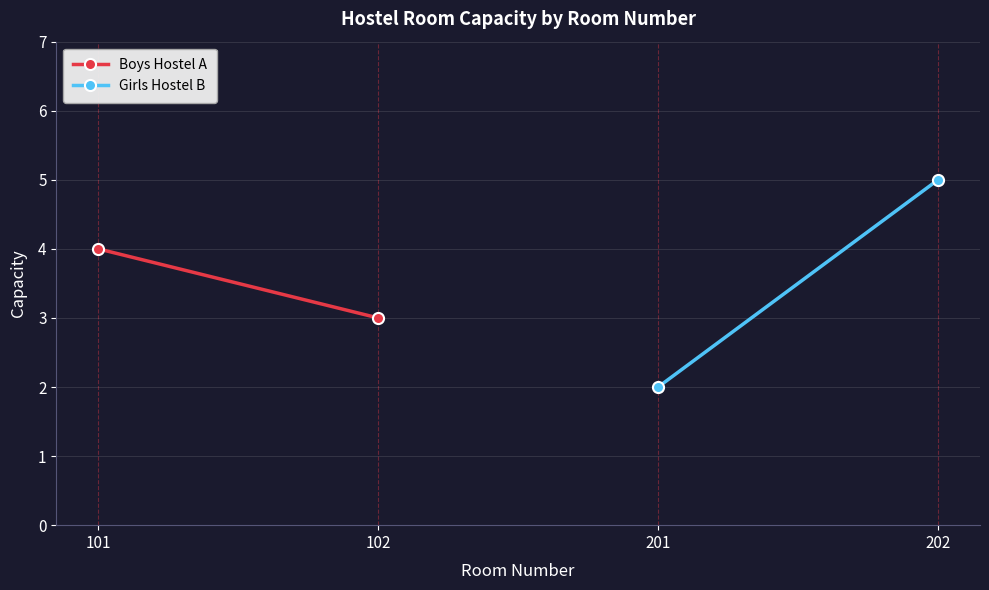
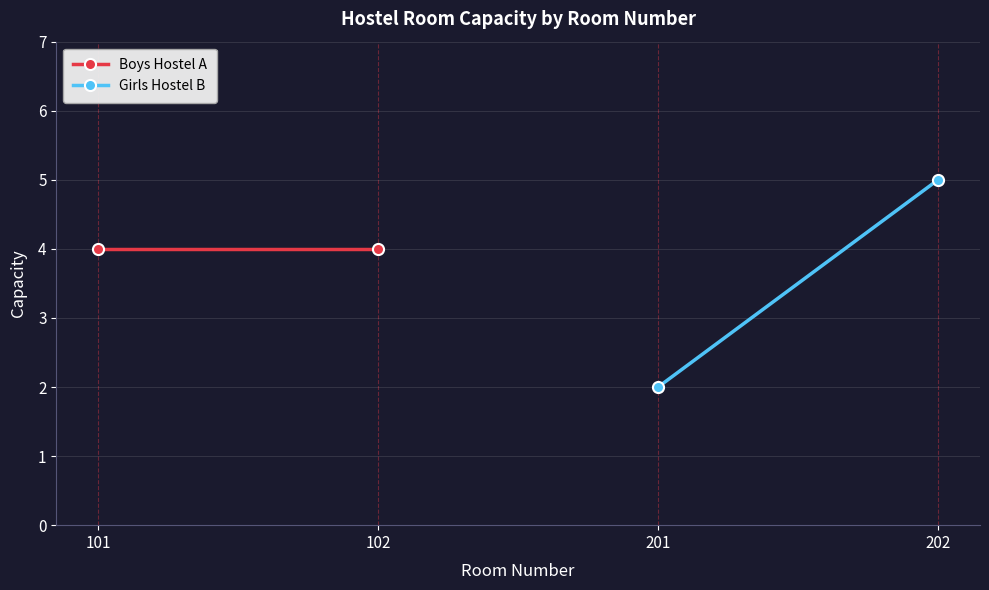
  {
    "Boys Hostel A": {
      "101": 4,
-     "102": 3
+     "102": 4
    },
    "Girls Hostel B": {
      "201": 2,
      "202": 5
    }
  }
